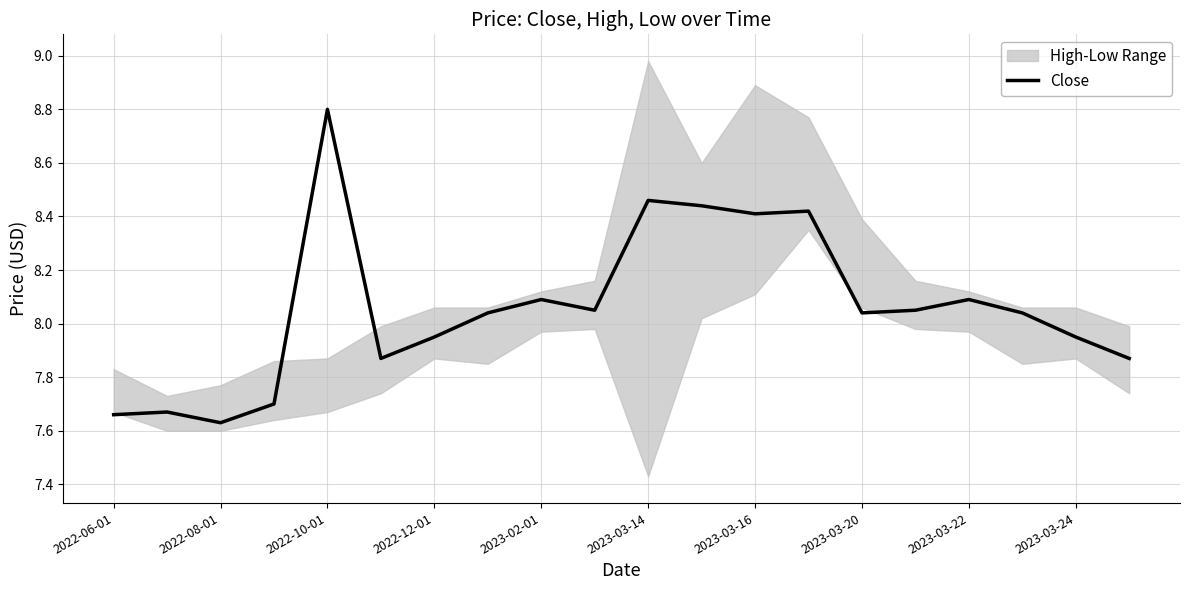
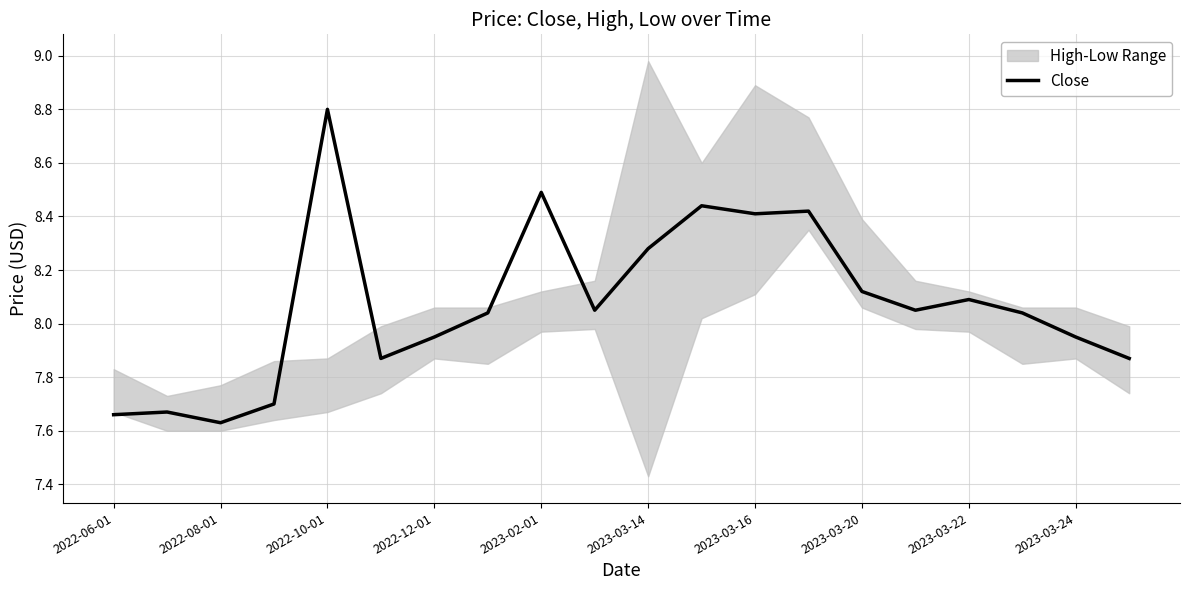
  {
    "Close": {
      "2022-06-01": 7.66,
      "2022-08-01": 7.63,
      "2022-10-01": 8.80,
      "2022-12-01": 7.95,
-     "2023-02-01": 8.09,
-     "2023-03-14": 8.46,
+     "2023-02-01": 8.49,
+     "2023-03-14": 8.28,
      "2023-03-16": 8.41,
-     "2023-03-20": 8.04,
+     "2023-03-20": 8.12,
      "2023-03-22": 8.09,
      "2023-03-24": 7.95
    }
  }
